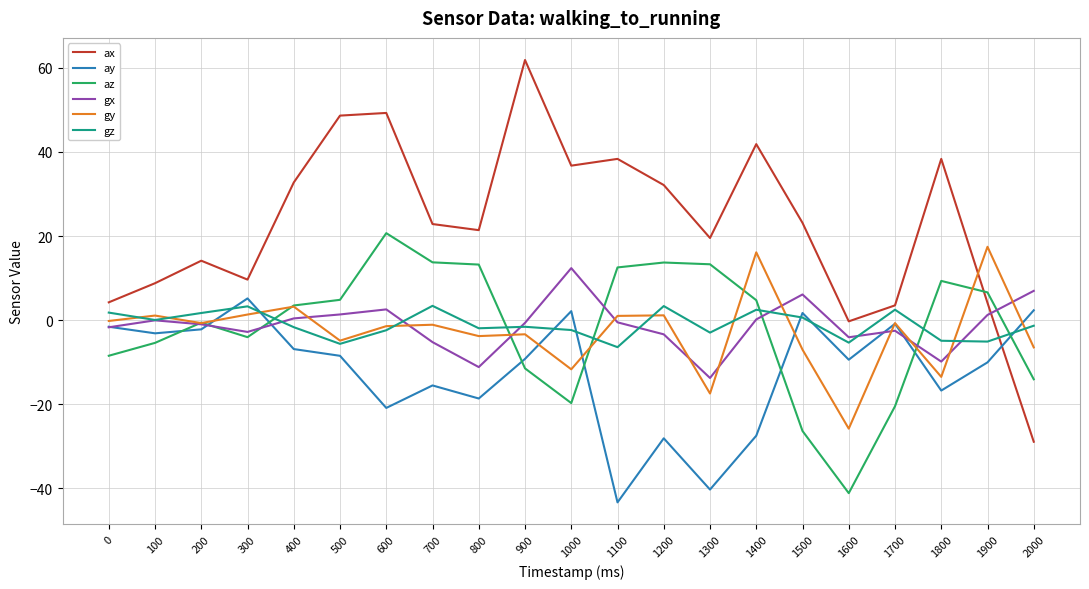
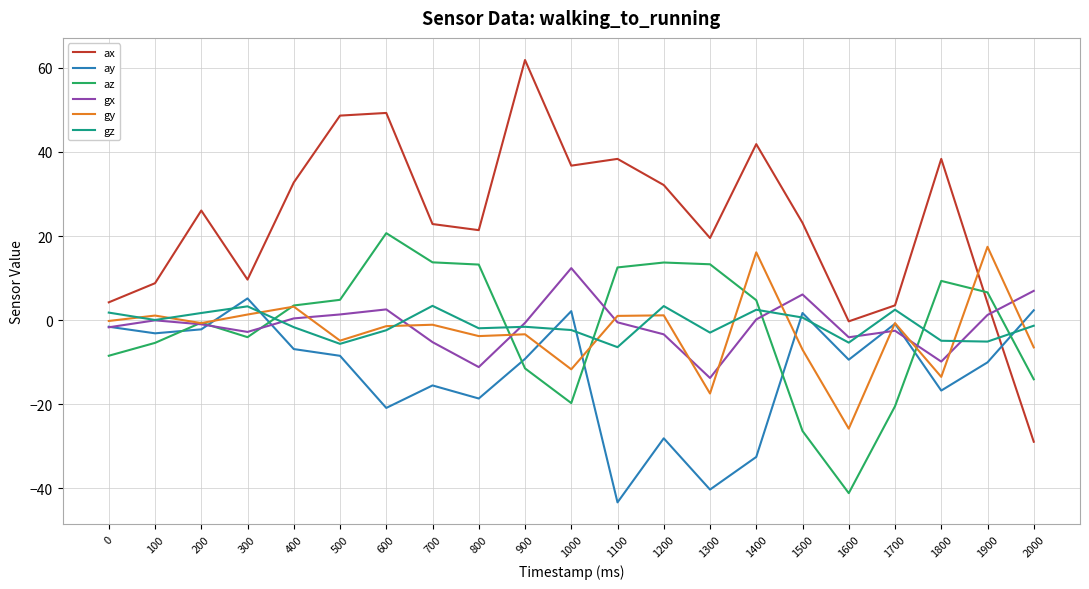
  {
    "ax": {
      "0": 4,
      "100": 9,
-     "200": 14,
+     "200": 26,
      "300": 10,
      "400": 33,
      "500": 49,
      "600": 49,
      "700": 23,
      "800": 21,
      "900": 62,
      "1000": 37,
      "1100": 38,
      "1200": 32,
      "1300": 20,
      "1400": 42,
      "1500": 23,
      "1600": 0,
      "1700": 4,
      "1800": 38,
      "1900": 4,
      "2000": -29
    },
    "ay": {
      "100": -3,
      "200": -2,
      "300": 5,
      "400": -7,
      "500": -8,
      "600": -21,
      "700": -16,
      "800": -19,
      "900": -9,
      "1000": 2,
      "1100": -43,
      "1200": -28,
      "1300": -40,
-     "1400": -27,
+     "1400": -33,
      "1500": 2,
      "1600": -9,
      "1800": -17,
      "1900": -10,
      "2000": 2
    },
    "gx": {
      "300": -3,
      "400": 0,
      "500": 1,
      "600": 3,
      "700": -5,
      "800": -11,
      "900": -1,
      "1000": 12,
      "1100": -1,
      "1200": -3,
      "1300": -14,
      "1400": 0,
      "1500": 6,
      "1600": -4,
      "1700": -3,
      "1800": -10,
      "1900": 1,
      "2000": 7
    },
    "gy": {
      "0": 0,
      "100": 1,
      "300": 1,
      "500": -5,
      "600": -1,
      "700": -1,
      "800": -4,
      "900": -3,
      "1000": -12,
      "1100": 1,
      "1200": 1,
      "1300": -17,
      "1400": 16,
      "1500": -7,
      "1600": -26,
      "1800": -13,
      "1900": 17,
      "2000": -6
    }
  }
